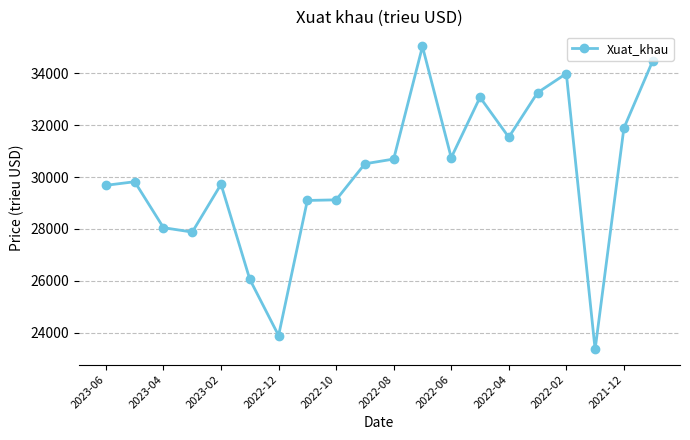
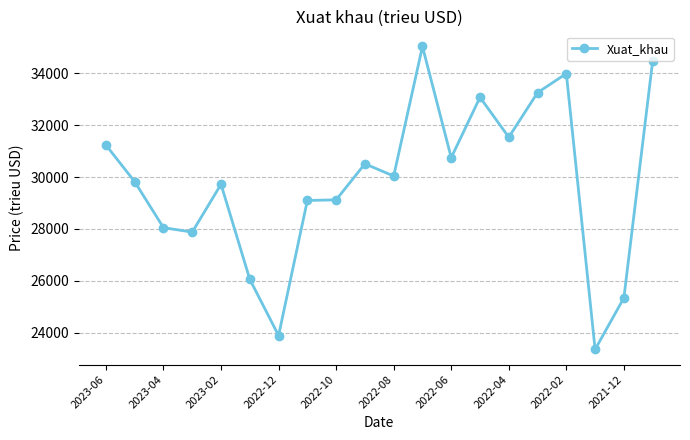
  {
-   "2023-06": 29700,
+   "2023-06": 31200,
    "2023-04": 28000,
    "2023-02": 29700,
    "2022-12": 23900,
    "2022-10": 29100,
-   "2022-08": 30700,
+   "2022-08": 30000,
    "2022-06": 30700,
    "2022-04": 31500,
    "2022-02": 34000,
-   "2021-12": 31900
+   "2021-12": 25300
  }
